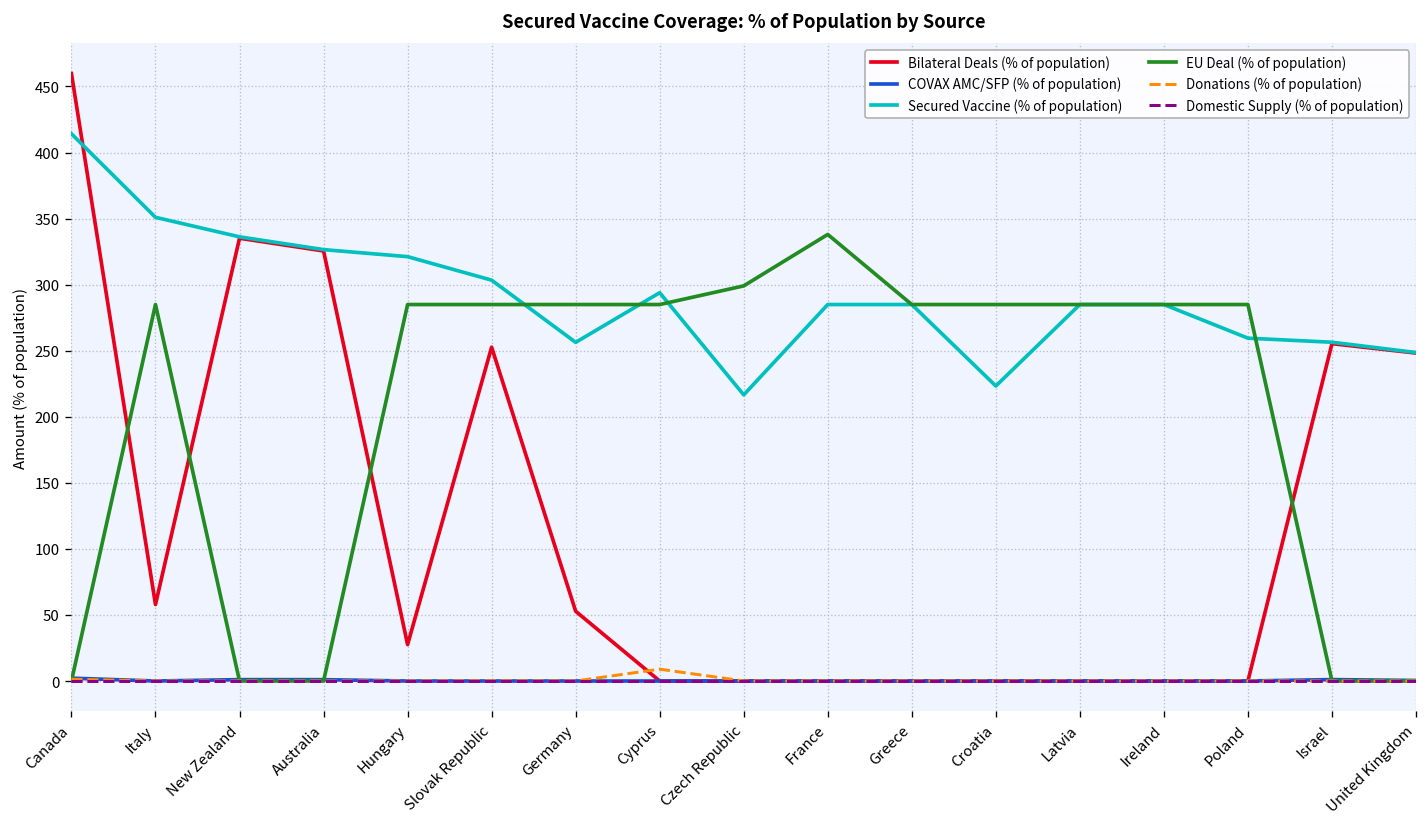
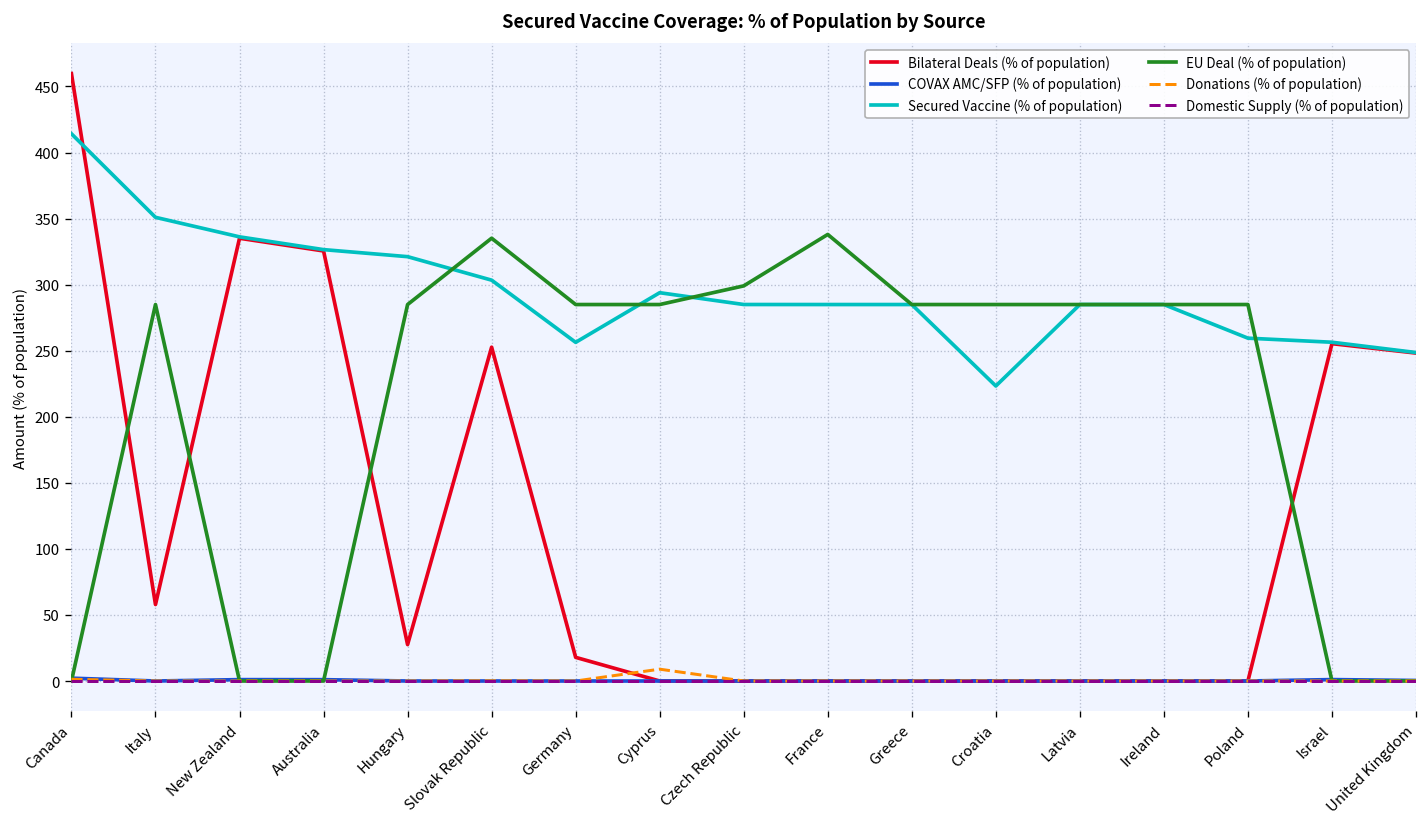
  {
    "Bilateral Deals (% of population)": {
      "Canada": 460,
      "Italy": 58,
      "Hungary": 28,
      "Slovak Republic": 253,
-     "Germany": 53
+     "Germany": 18
    },
    "Secured Vaccine (% of population)": {
      "Canada": 414,
      "Italy": 351,
      "Hungary": 321,
      "Slovak Republic": 303,
      "Germany": 256,
      "Cyprus": 294,
-     "Czech Republic": 217,
+     "Czech Republic": 285,
      "France": 285,
      "Croatia": 223,
      "Poland": 259
    },
    "EU Deal (% of population)": {
      "Italy": 285,
      "Hungary": 285,
-     "Slovak Republic": 285,
+     "Slovak Republic": 335,
      "Germany": 285,
      "Cyprus": 285,
      "Czech Republic": 299,
      "France": 338,
      "Croatia": 285,
      "Poland": 285
    },
    "Donations (% of population)": {
      "Cyprus": 9
    }
  }
